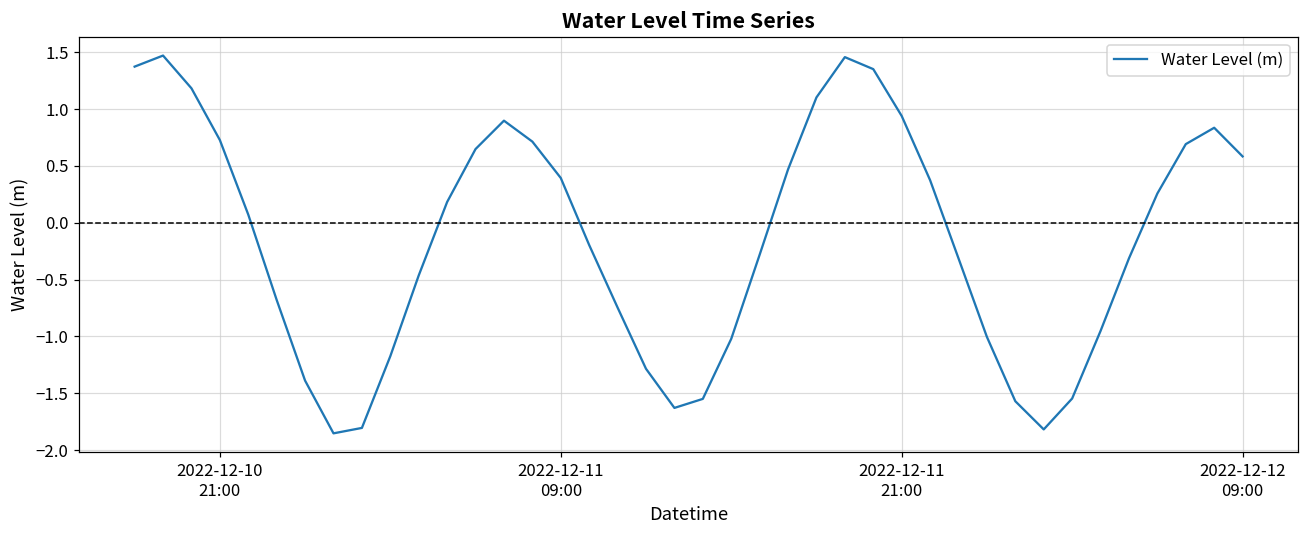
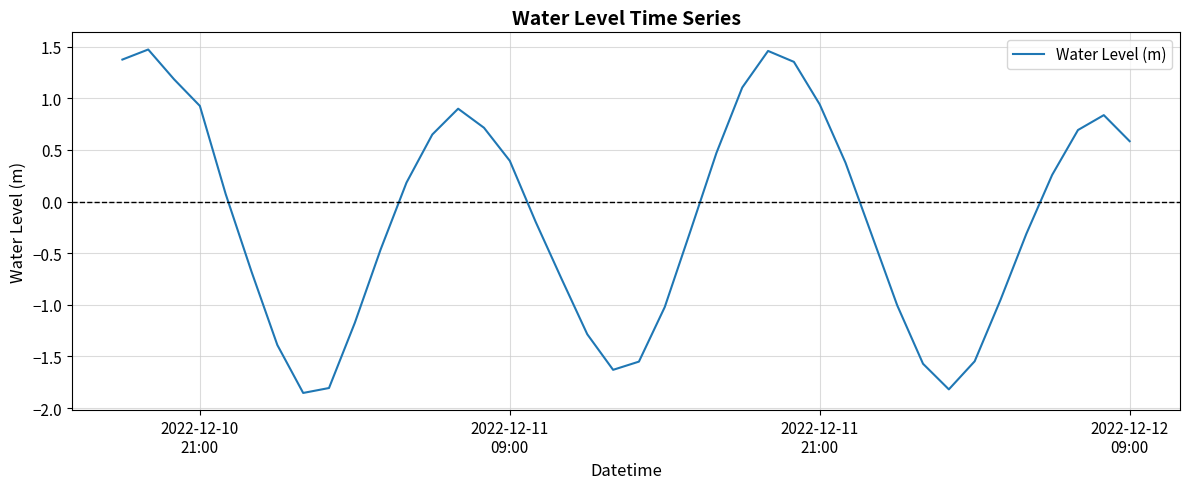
  {
-   "2022-12-10 21:00": 0.73,
+   "2022-12-10 21:00": 0.93,
    "2022-12-11 09:00": 0.39,
    "2022-12-11 21:00": 0.94,
    "2022-12-12 09:00": 0.58
  }
